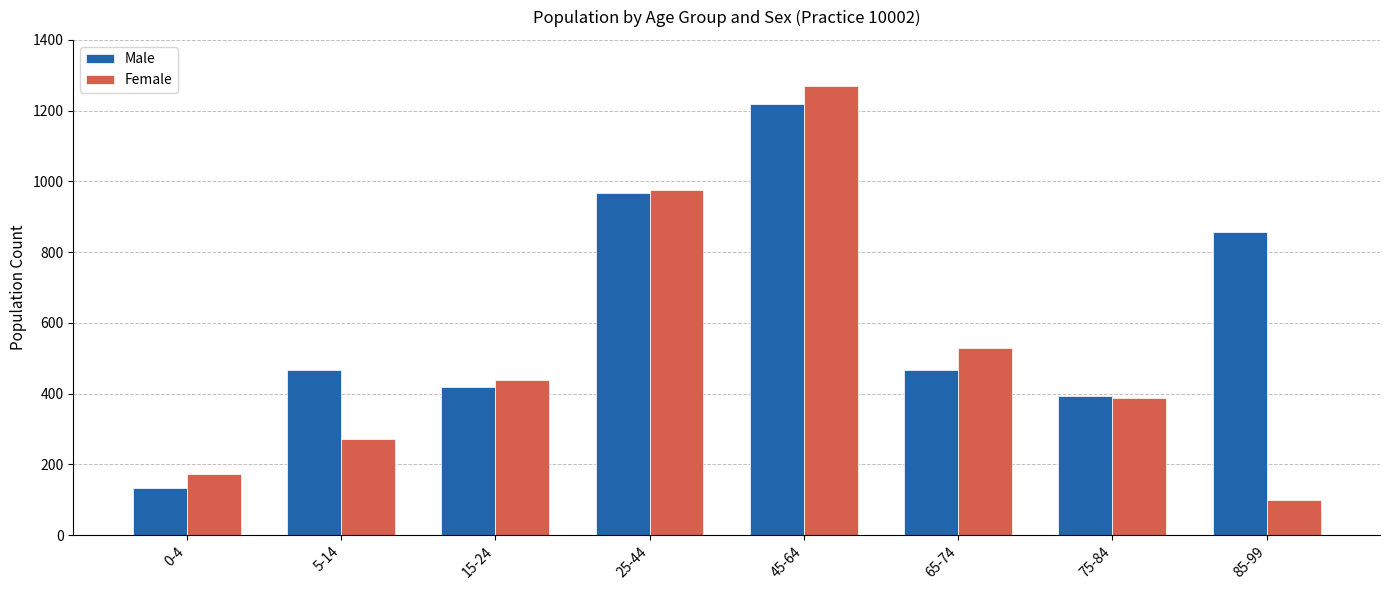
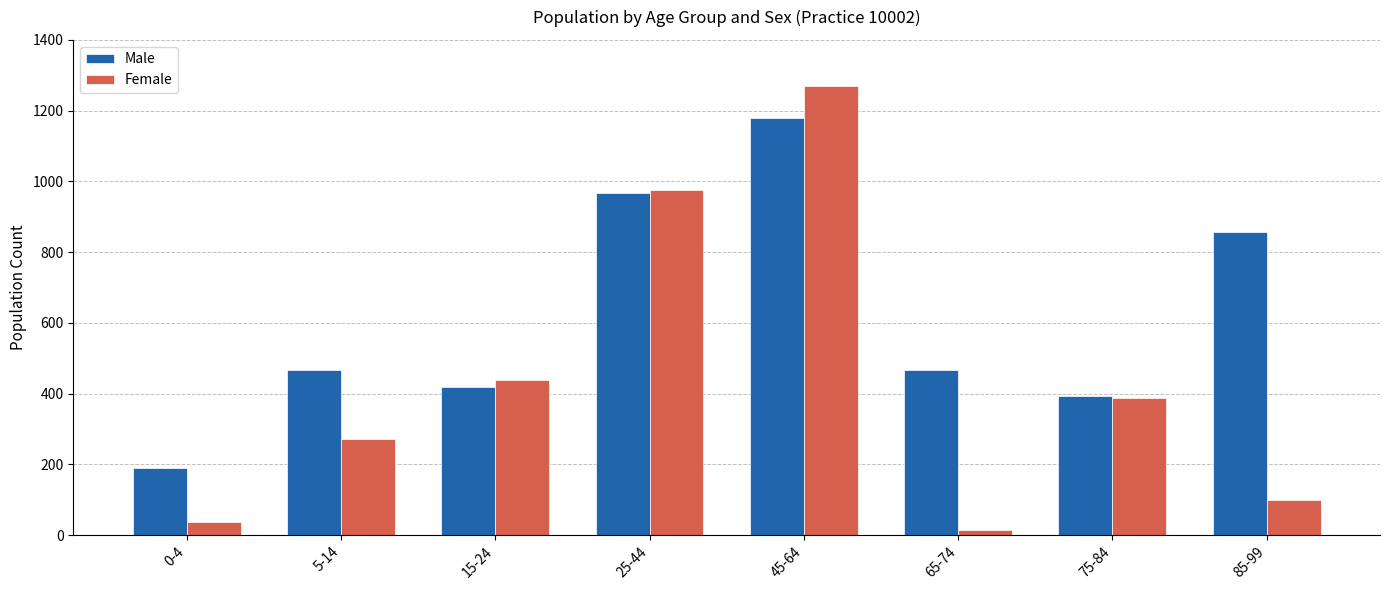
  {
    "Male": {
-     "0-4": 130,
+     "0-4": 190,
      "5-14": 470,
      "15-24": 420,
      "25-44": 970,
-     "45-64": 1220,
+     "45-64": 1180,
      "65-74": 470,
      "75-84": 390,
      "85-99": 860
    },
    "Female": {
-     "0-4": 170,
+     "0-4": 40,
      "5-14": 270,
      "15-24": 440,
      "25-44": 980,
      "45-64": 1270,
-     "65-74": 530,
+     "65-74": 10,
      "75-84": 390,
      "85-99": 100
    }
  }
